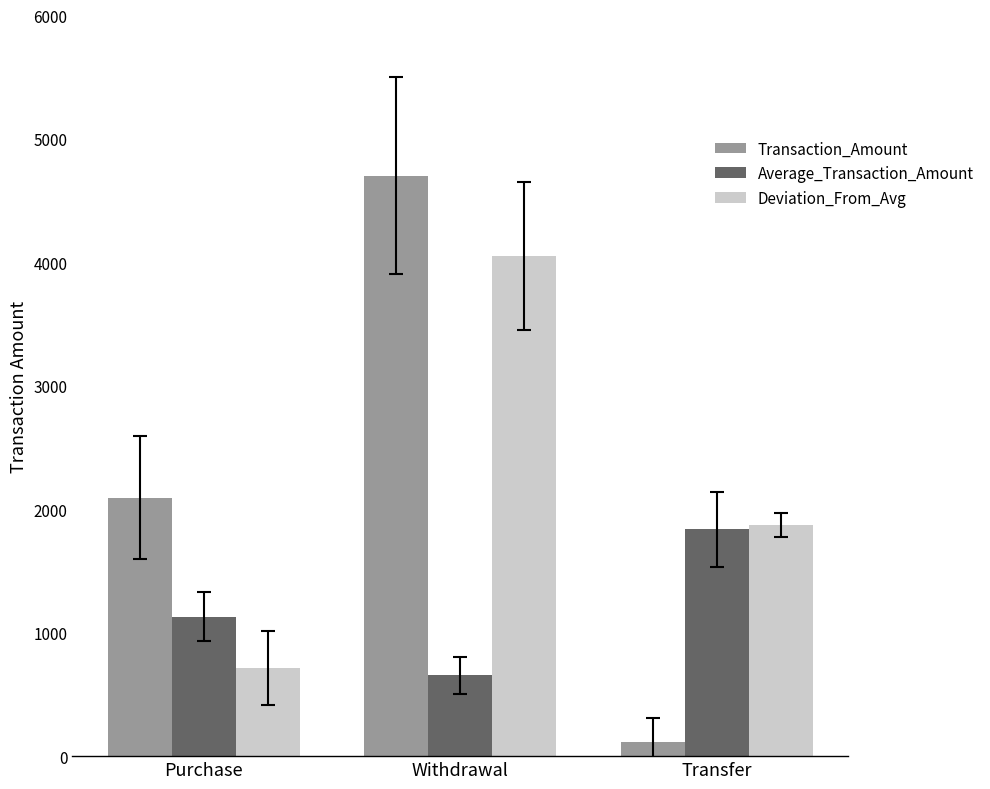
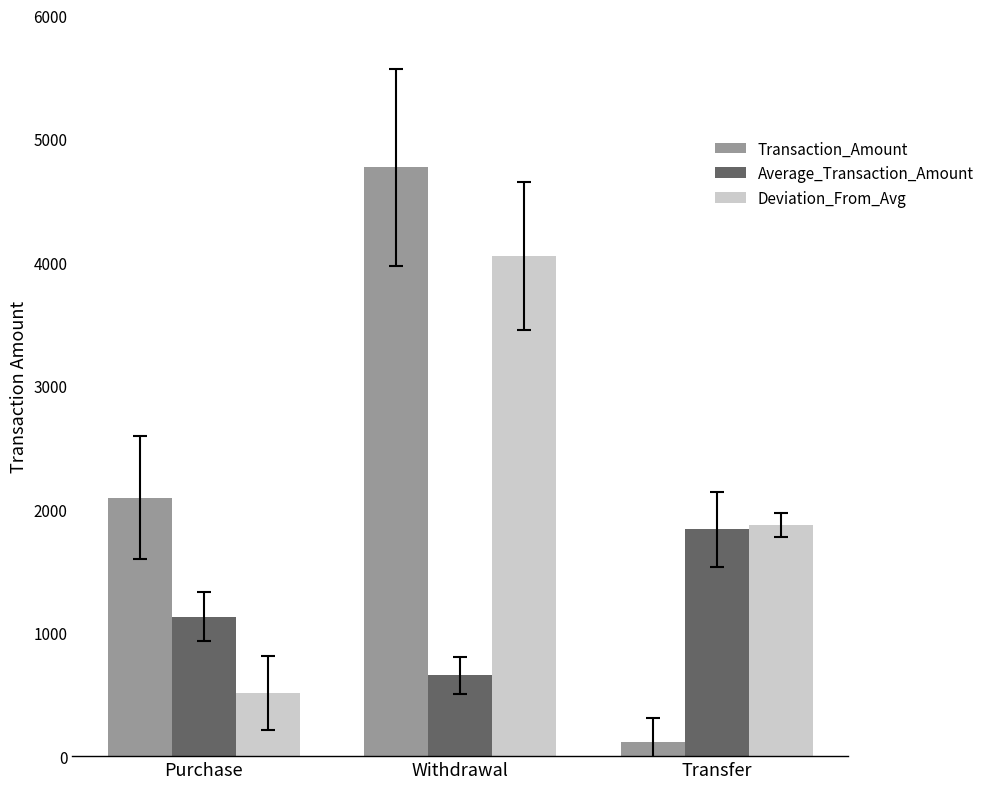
  {
    "Transaction_Amount": {
      "Purchase": 2090,
-     "Withdrawal": 4700,
+     "Withdrawal": 4770,
      "Transfer": 110
    },
    "Average_Transaction_Amount": {
      "Purchase": 1130,
      "Withdrawal": 650,
      "Transfer": 1840
    },
    "Deviation_From_Avg": {
-     "Purchase": 720,
+     "Purchase": 510,
      "Withdrawal": 4050,
      "Transfer": 1870
    }
  }
